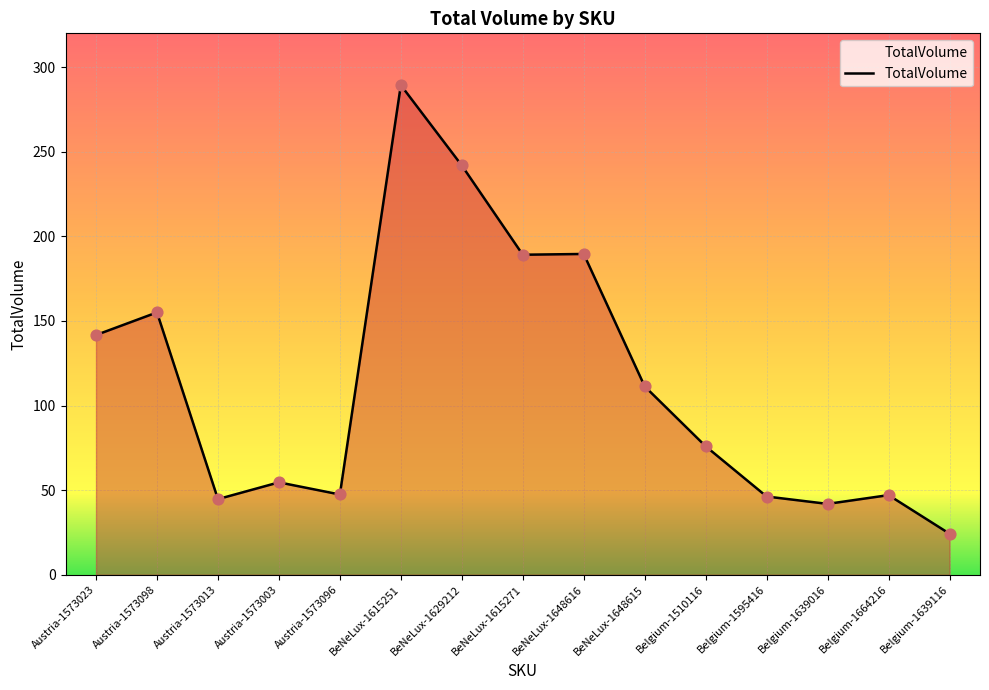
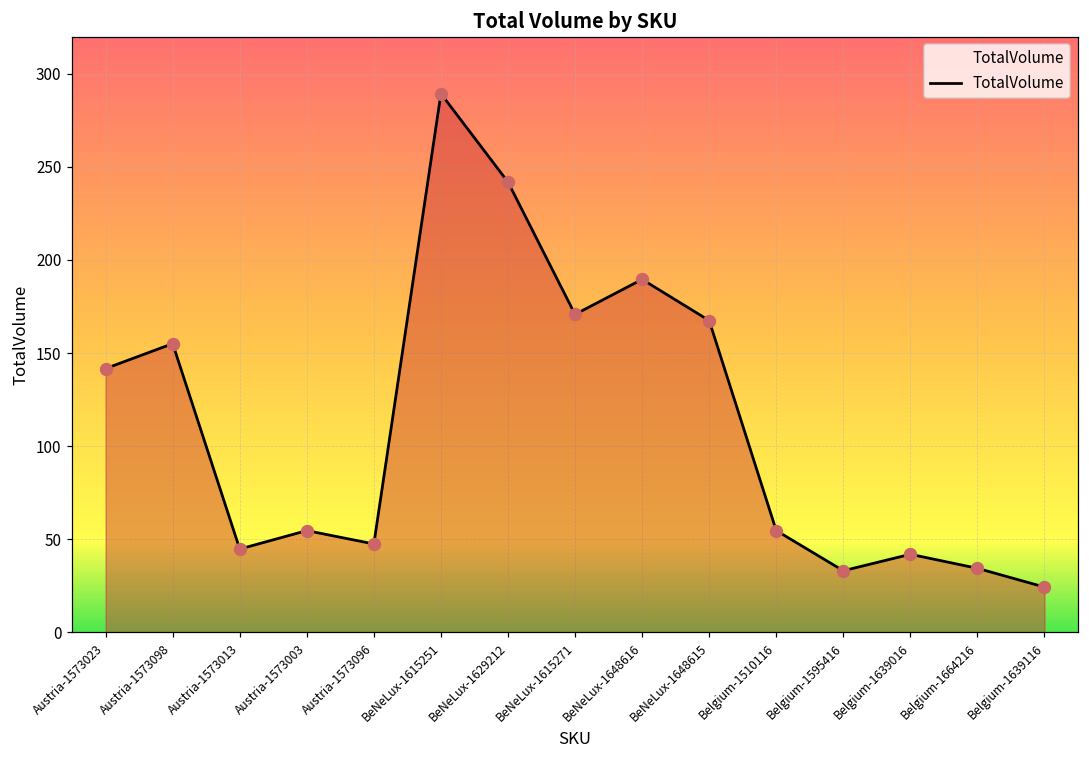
  {
    "Austria-1573023": 142,
    "Austria-1573098": 155,
    "Austria-1573013": 45,
    "Austria-1573003": 55,
    "Austria-1573096": 47,
    "BeNeLux-1615251": 289,
    "BeNeLux-1629212": 242,
-   "BeNeLux-1615271": 189,
+   "BeNeLux-1615271": 171,
    "BeNeLux-1648616": 190,
-   "BeNeLux-1648615": 111,
-   "Belgium-1510116": 76,
-   "Belgium-1595416": 46,
+   "BeNeLux-1648615": 167,
+   "Belgium-1510116": 55,
+   "Belgium-1595416": 33,
    "Belgium-1639016": 42,
-   "Belgium-1664216": 47,
+   "Belgium-1664216": 34,
    "Belgium-1639116": 24
  }
